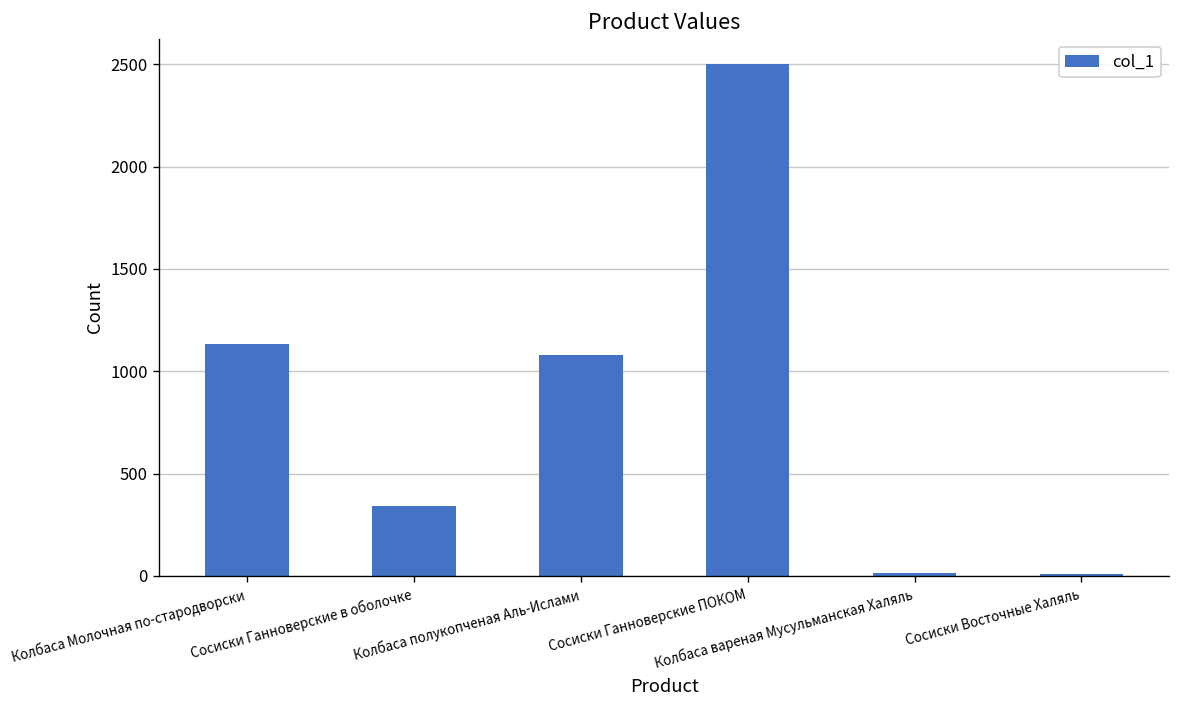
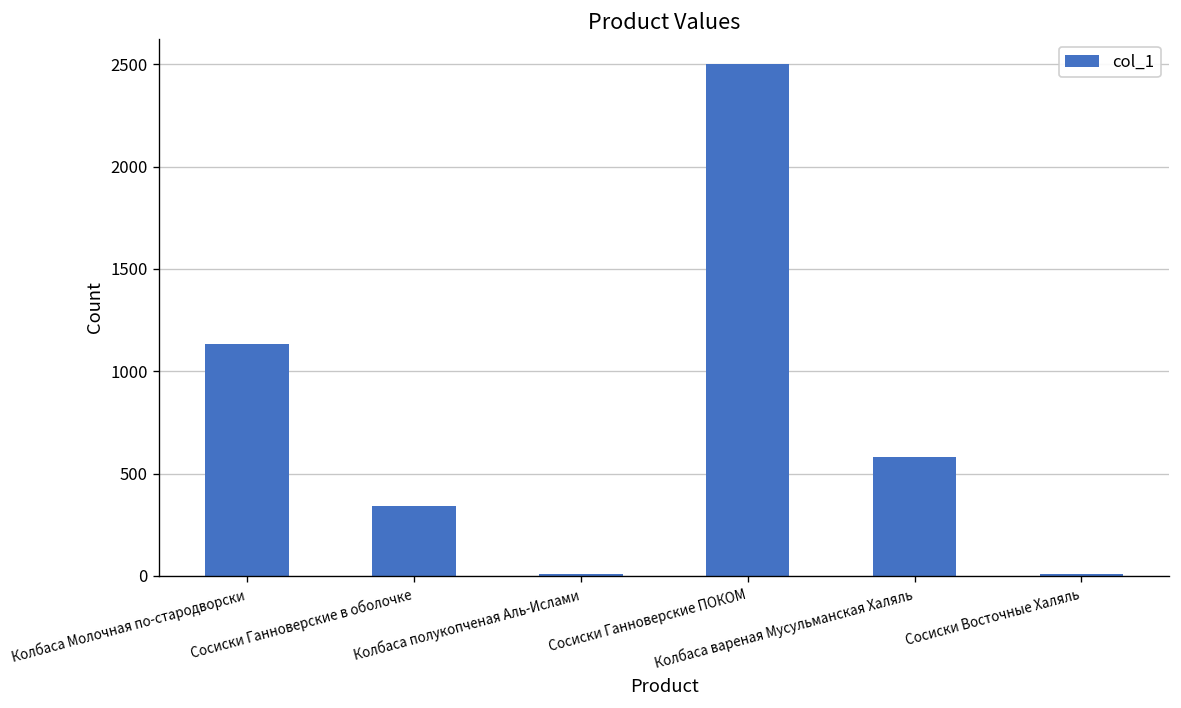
  {
    "Колбаса Молочная по-стародворски": 1130,
    "Сосиски Ганноверские в оболочке": 340,
-   "Колбаса полукопченая Аль-Ислами": 1080,
+   "Колбаса полукопченая Аль-Ислами": 10,
    "Сосиски Ганноверские ПОКОМ": 2500,
-   "Колбаса вареная Мусульманская Халяль": 20
+   "Колбаса вареная Мусульманская Халяль": 580
  }
